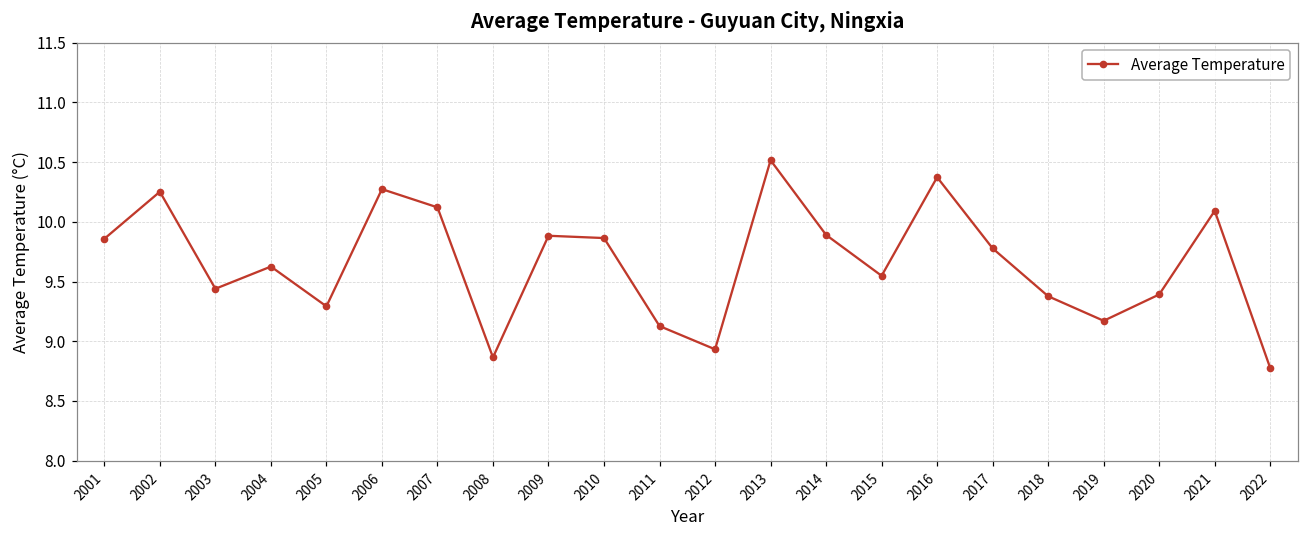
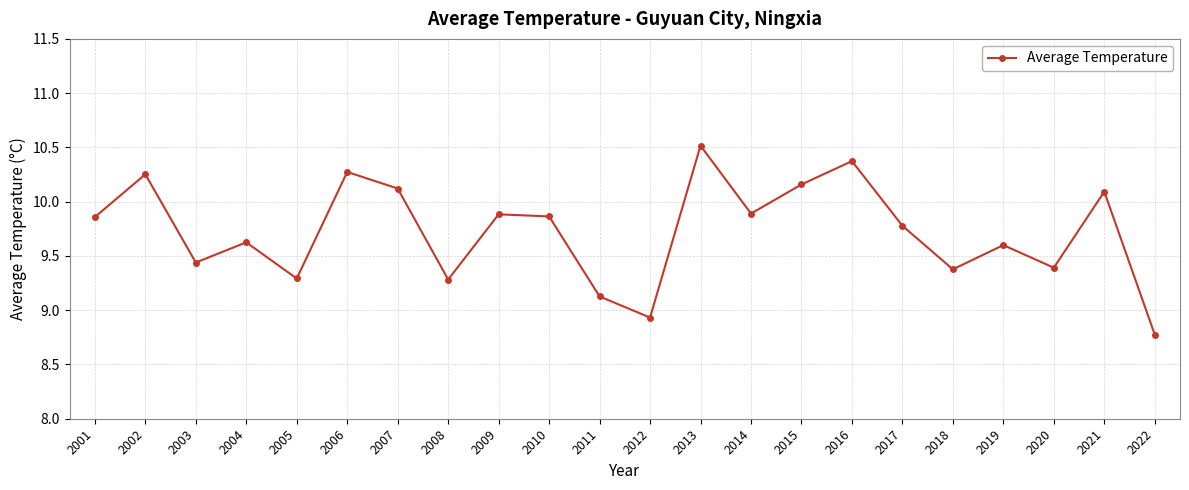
  {
    "2001": 9.86,
    "2002": 10.25,
    "2003": 9.44,
    "2004": 9.63,
    "2005": 9.29,
    "2006": 10.27,
    "2007": 10.12,
-   "2008": 8.86,
+   "2008": 9.28,
    "2009": 9.88,
    "2010": 9.86,
    "2011": 9.13,
    "2012": 8.93,
    "2013": 10.52,
    "2014": 9.89,
-   "2015": 9.55,
+   "2015": 10.16,
    "2016": 10.37,
    "2017": 9.78,
    "2018": 9.38,
-   "2019": 9.17,
+   "2019": 9.60,
    "2020": 9.39,
    "2021": 10.09,
    "2022": 8.77
  }
